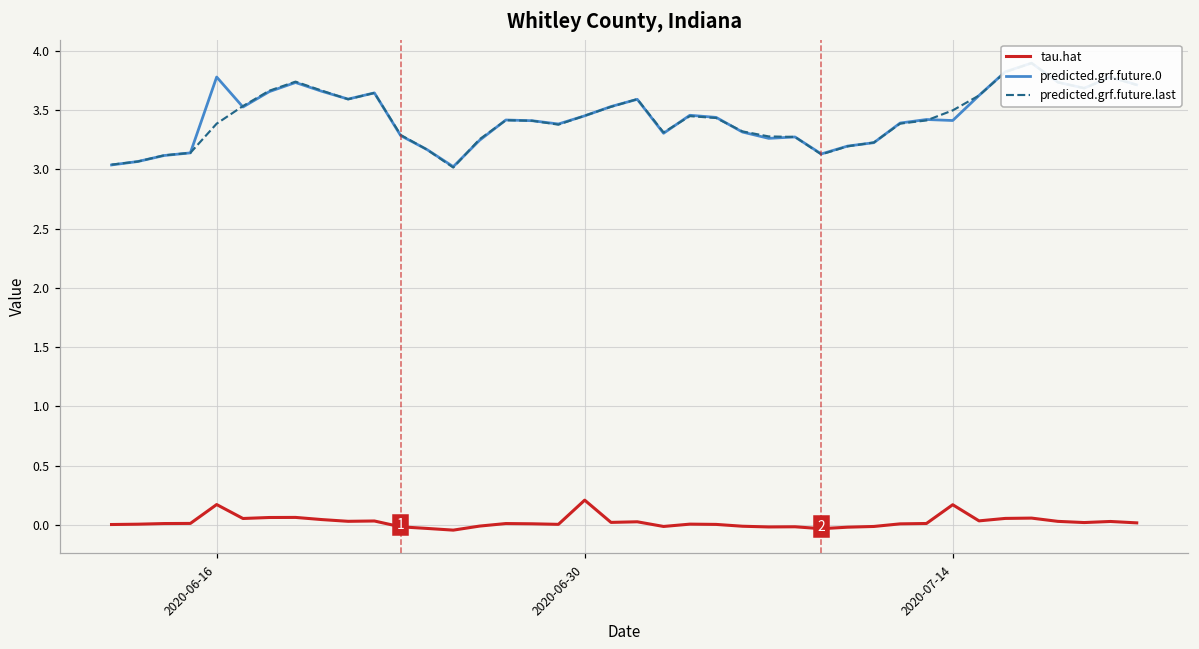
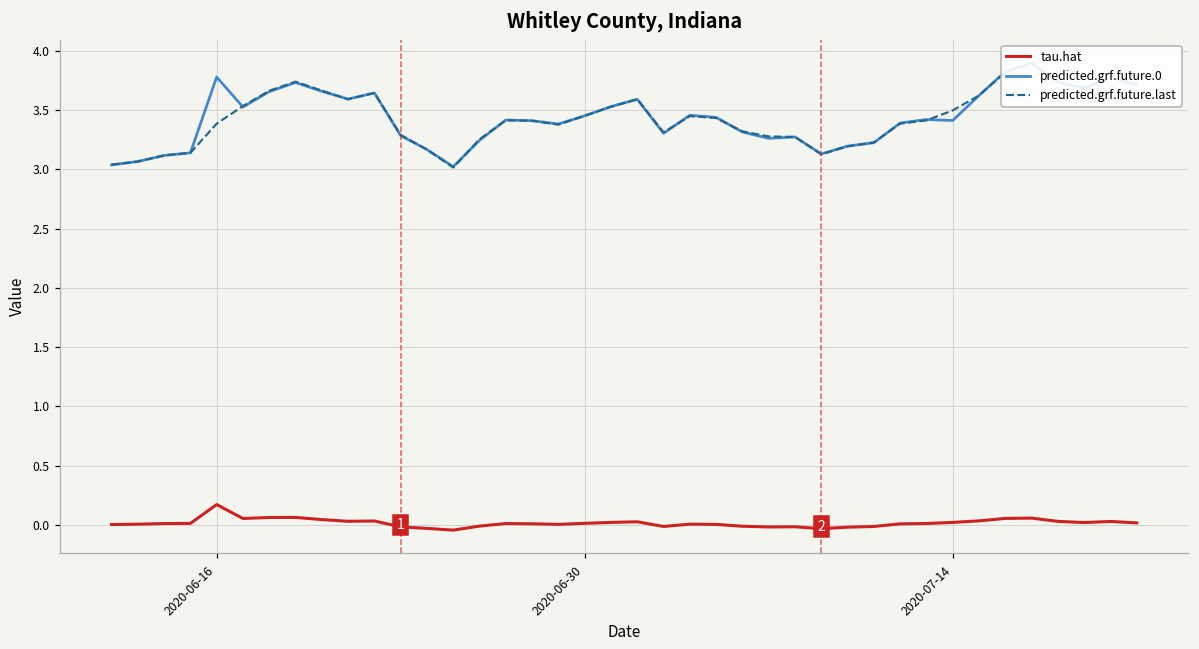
  {
    "tau.hat": {
      "2020-06-16": 0.17,
-     "2020-06-30": 0.21,
-     "2020-07-14": 0.17
+     "2020-06-30": 0.01,
+     "2020-07-14": 0.02
    },
    "predicted.grf.future.0": {
      "2020-06-16": 3.78,
      "2020-07-14": 3.41
    },
    "predicted.grf.future.last": {
      "2020-06-16": 3.39,
      "2020-07-14": 3.50
    }
  }
